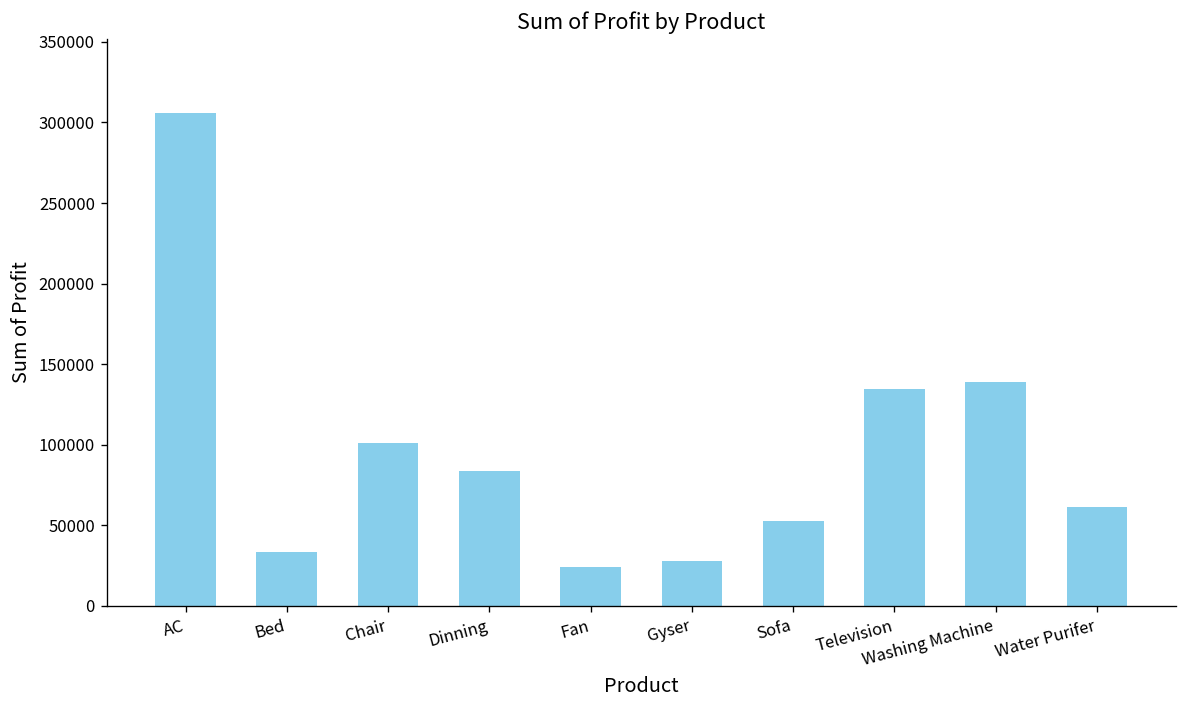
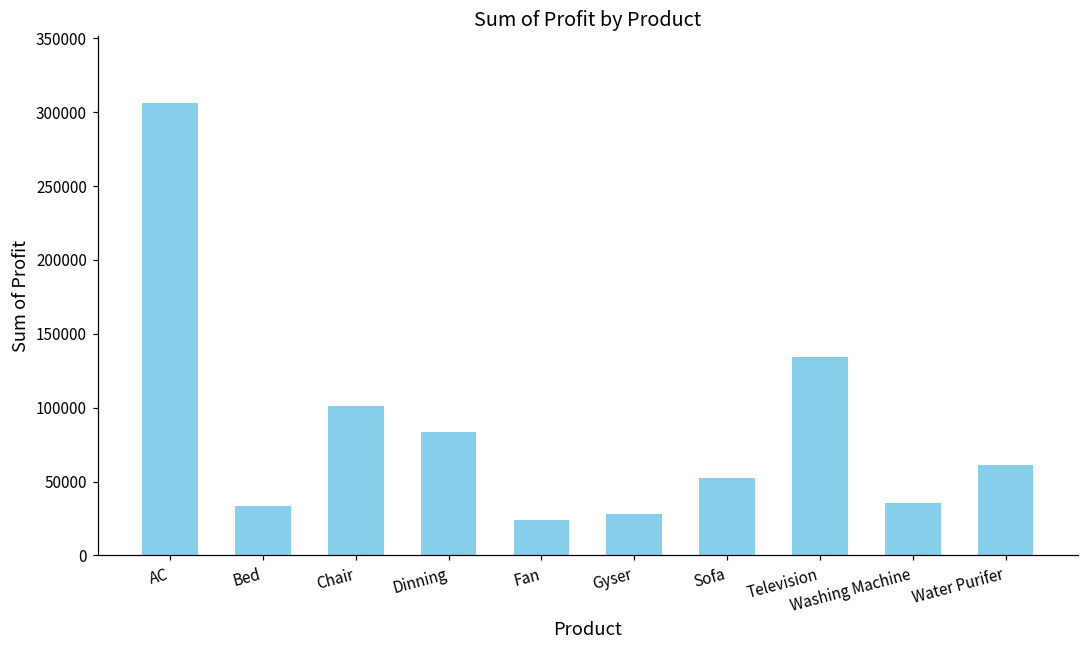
  {
    "AC": 306000,
    "Bed": 34000,
    "Chair": 101000,
    "Dinning": 84000,
    "Fan": 24000,
    "Gyser": 28000,
    "Sofa": 53000,
    "Television": 134000,
-   "Washing Machine": 139000,
+   "Washing Machine": 36000,
    "Water Purifer": 61000
  }
